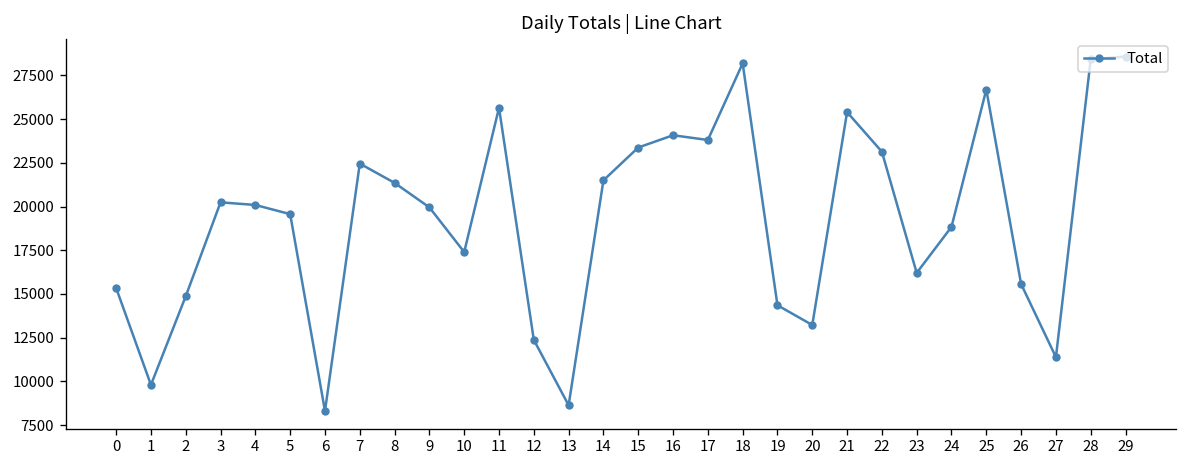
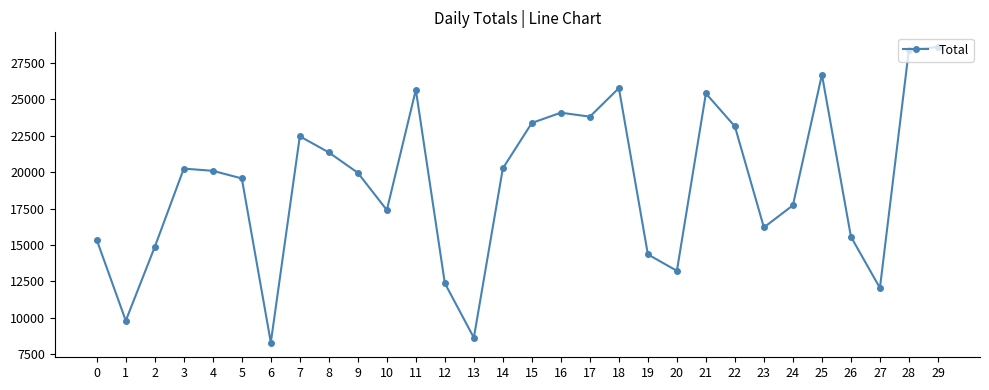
  {
    "0": 15300,
    "1": 9800,
    "2": 14900,
    "3": 20200,
    "4": 20100,
    "5": 19600,
    "6": 8300,
    "7": 22500,
    "8": 21400,
    "9": 20000,
    "10": 17400,
    "11": 25600,
    "12": 12400,
    "13": 8600,
-   "14": 21500,
+   "14": 20300,
    "15": 23400,
    "16": 24100,
    "17": 23800,
-   "18": 28200,
+   "18": 25800,
    "19": 14400,
    "20": 13200,
    "21": 25400,
    "22": 23100,
    "23": 16200,
-   "24": 18800,
+   "24": 17700,
    "25": 26700,
    "26": 15600,
-   "27": 11400
+   "27": 12100
  }
